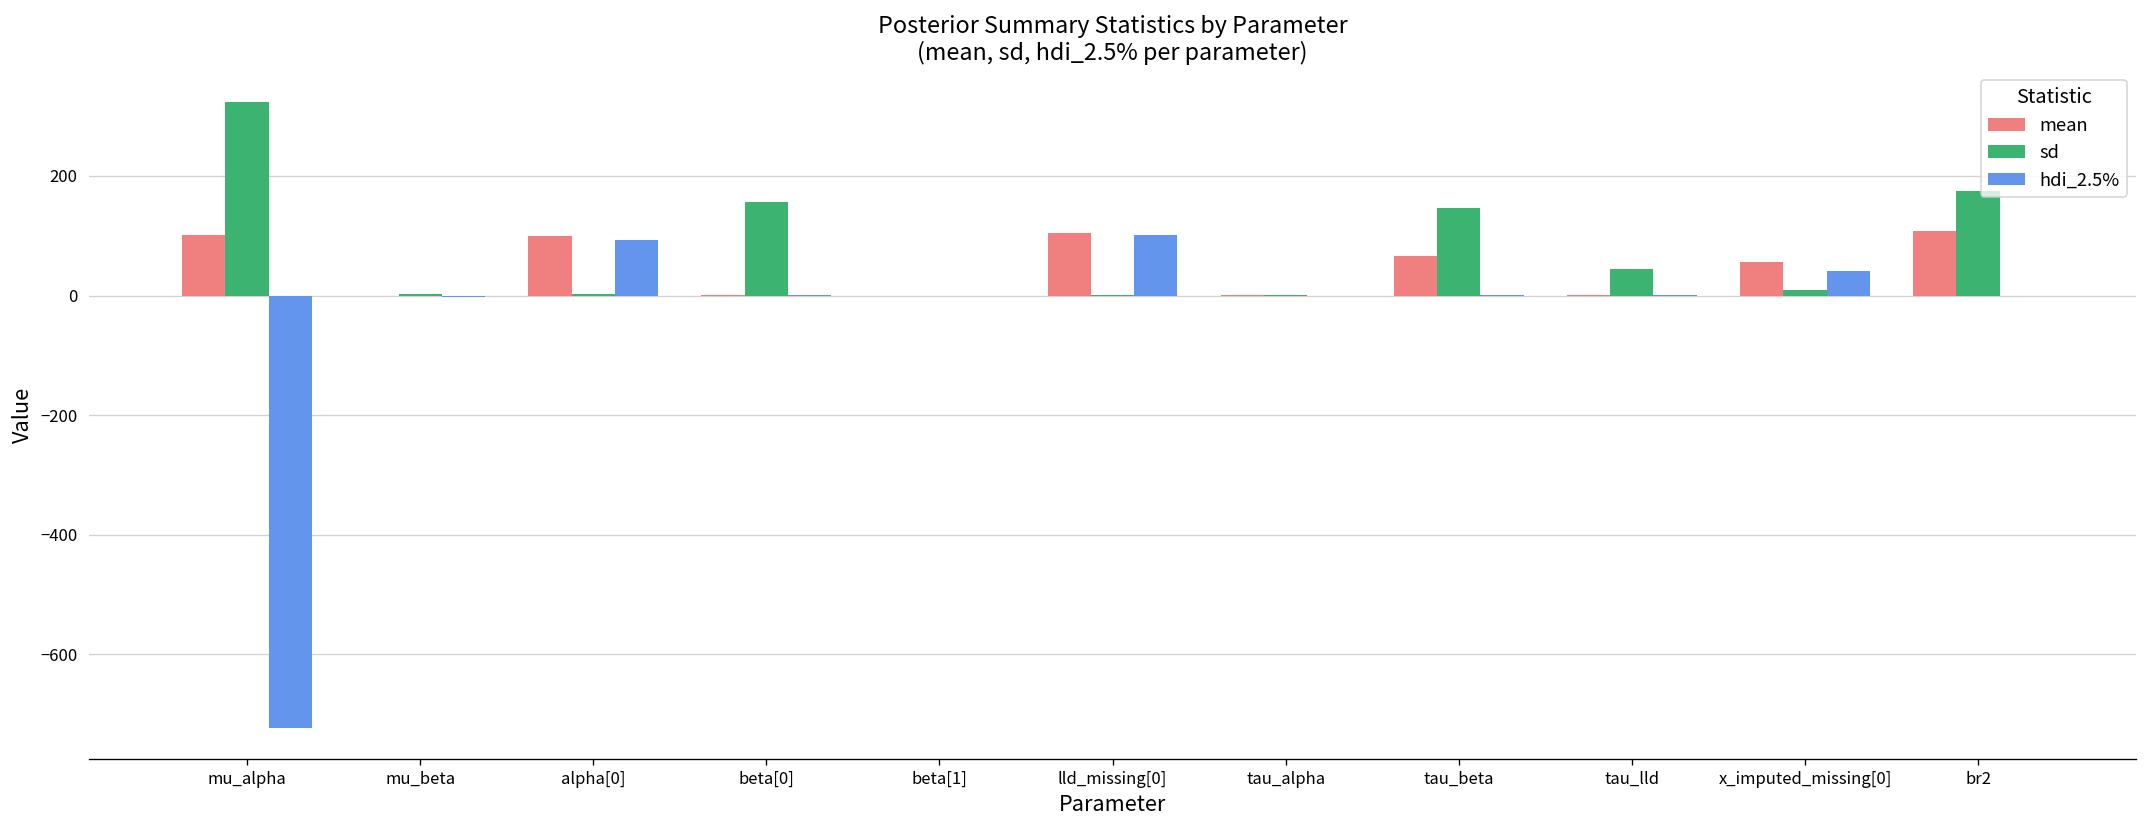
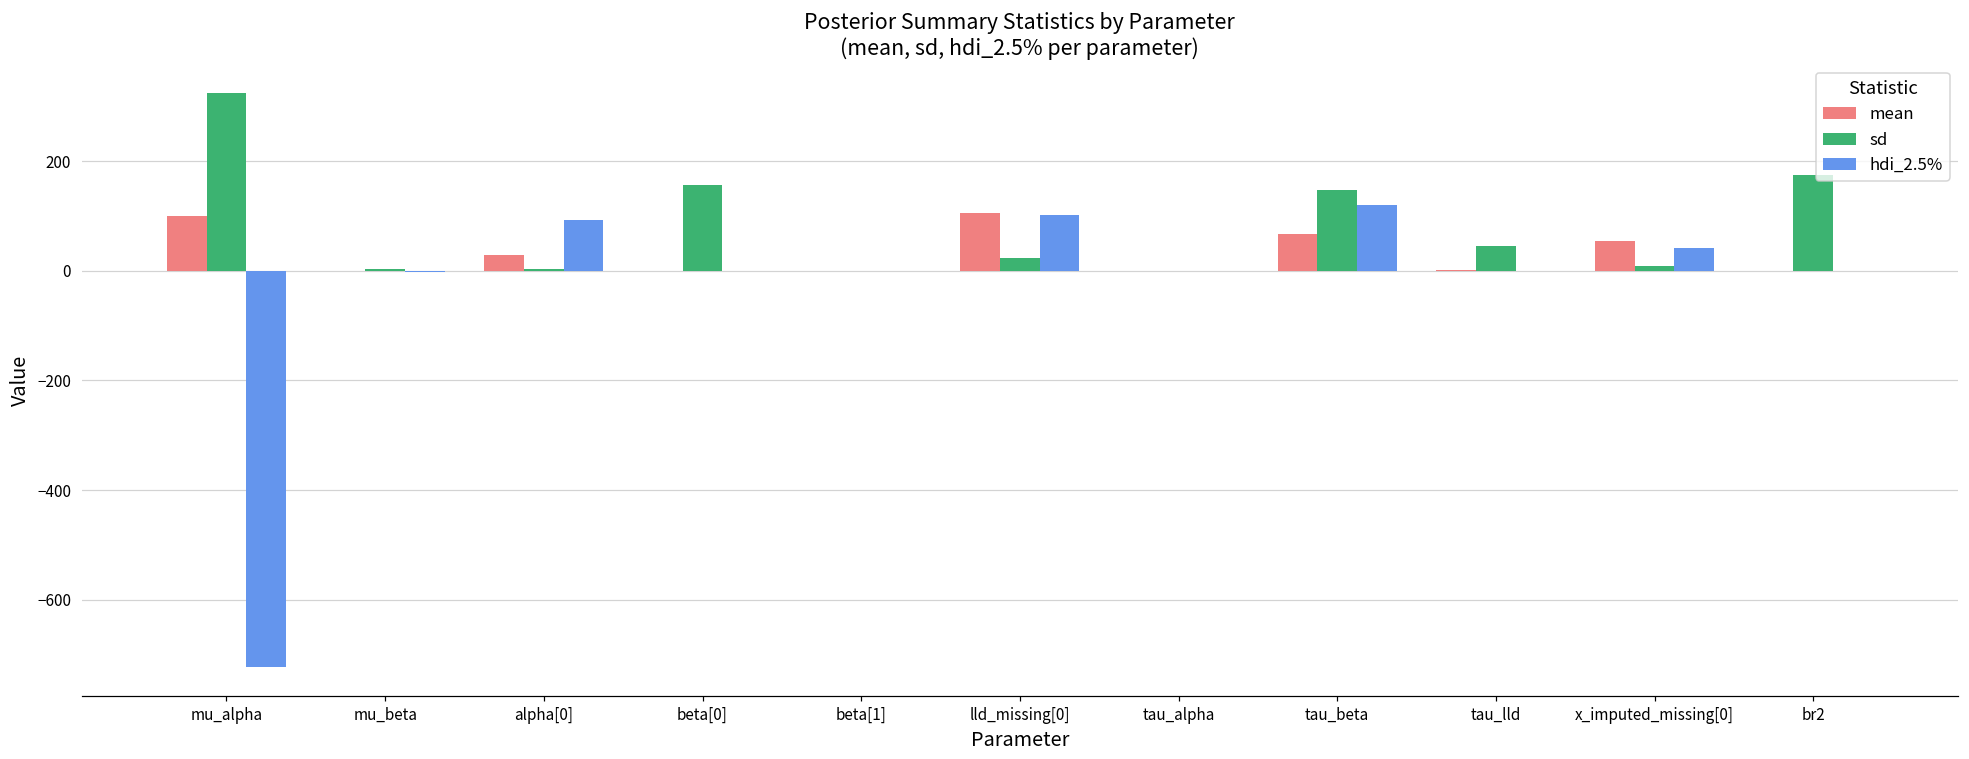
  {
    "mean": {
      "mu_alpha": 100,
-     "alpha[0]": 100,
+     "alpha[0]": 30,
      "lld_missing[0]": 100,
      "tau_beta": 70,
      "x_imputed_missing[0]": 60,
-     "br2": 110
+     "br2": 0
    },
    "sd": {
      "mu_alpha": 320,
      "beta[0]": 160,
-     "lld_missing[0]": 0,
+     "lld_missing[0]": 20,
      "tau_beta": 150,
      "tau_lld": 40,
      "x_imputed_missing[0]": 10,
      "br2": 180
    },
    "hdi_2.5%": {
      "mu_alpha": -720,
      "alpha[0]": 90,
      "lld_missing[0]": 100,
      "tau_alpha": 0,
-     "tau_beta": 0,
+     "tau_beta": 120,
      "x_imputed_missing[0]": 40
    }
  }
